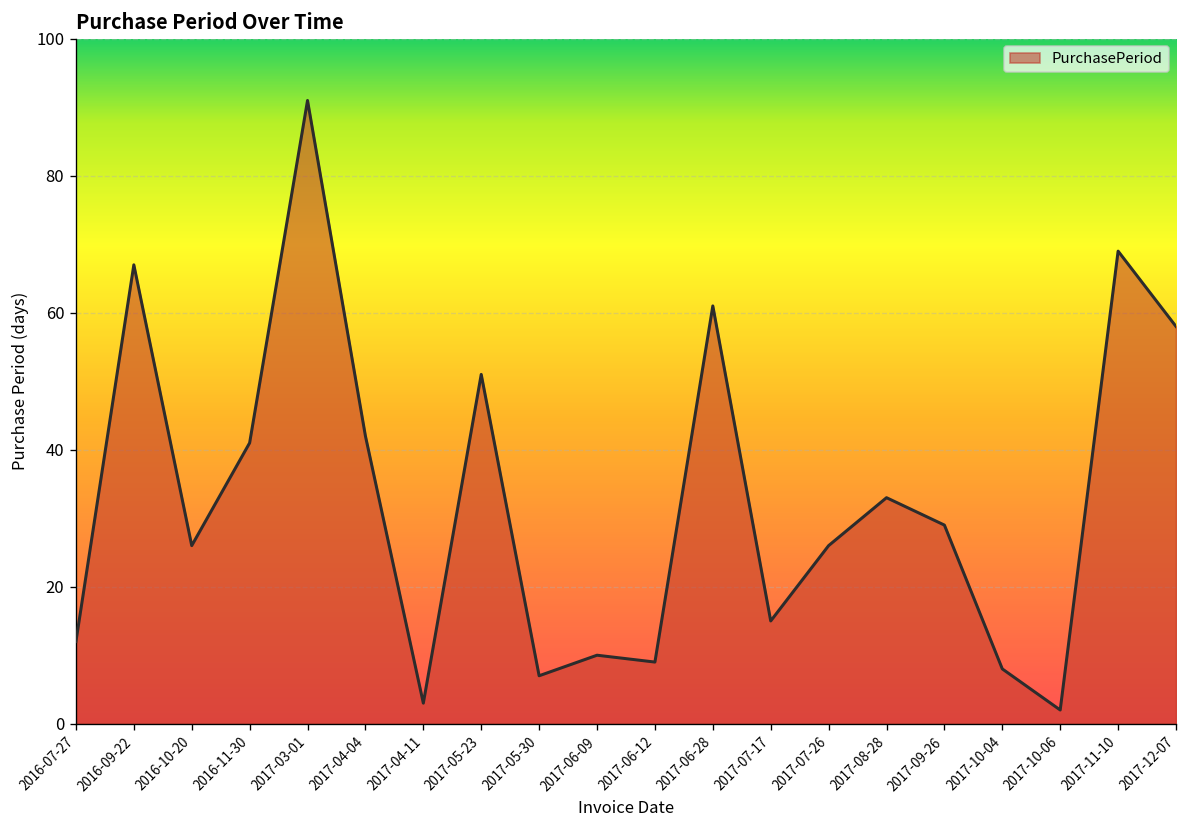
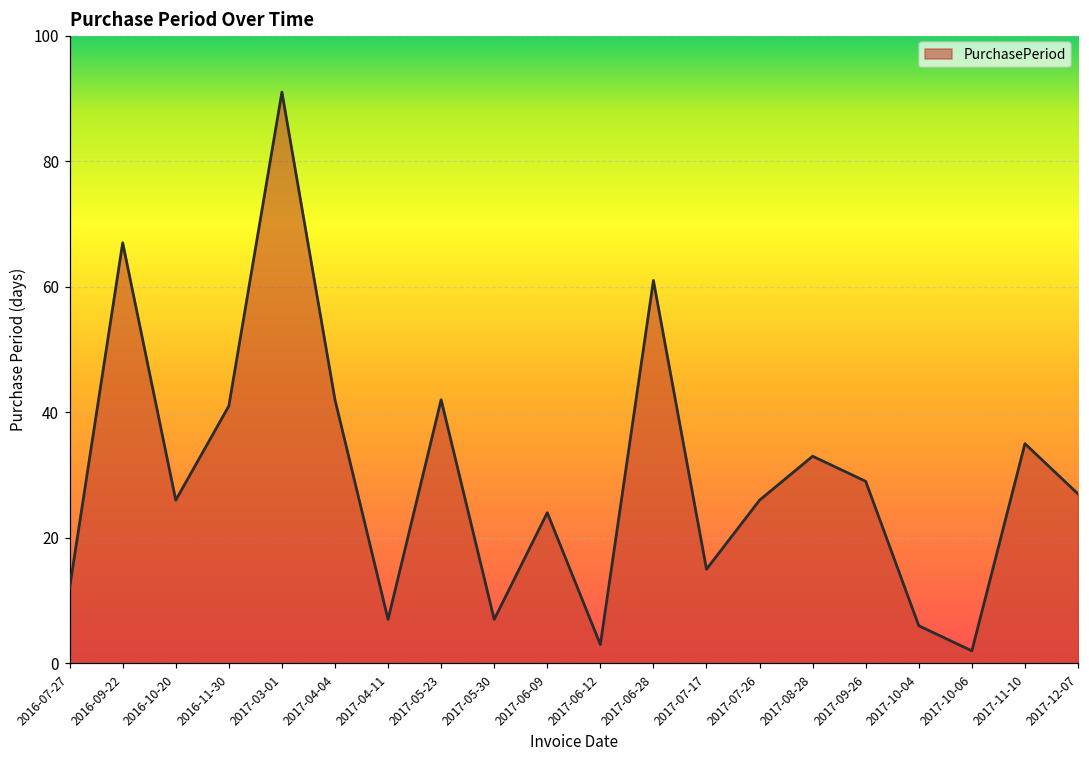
  {
    "2016-07-27": 12,
    "2016-09-22": 67,
    "2016-10-20": 26,
    "2016-11-30": 41,
    "2017-03-01": 91,
    "2017-04-04": 42,
-   "2017-04-11": 3,
-   "2017-05-23": 51,
+   "2017-04-11": 7,
+   "2017-05-23": 42,
    "2017-05-30": 7,
-   "2017-06-09": 10,
-   "2017-06-12": 9,
+   "2017-06-09": 24,
+   "2017-06-12": 3,
    "2017-06-28": 61,
    "2017-07-17": 15,
    "2017-07-26": 26,
    "2017-08-28": 33,
    "2017-09-26": 29,
-   "2017-10-04": 8,
+   "2017-10-04": 6,
    "2017-10-06": 2,
-   "2017-11-10": 69,
-   "2017-12-07": 58
+   "2017-11-10": 35,
+   "2017-12-07": 27
  }
